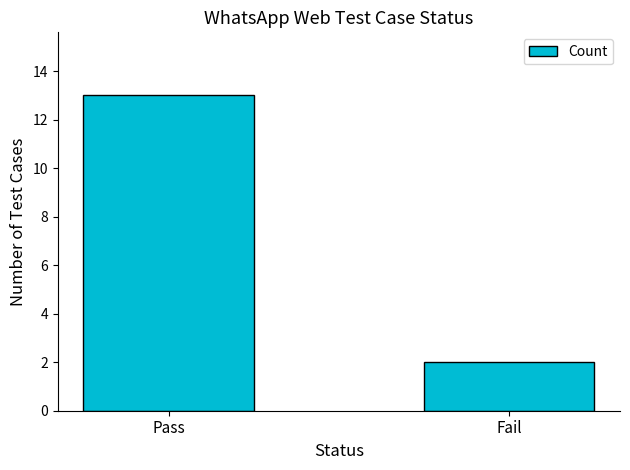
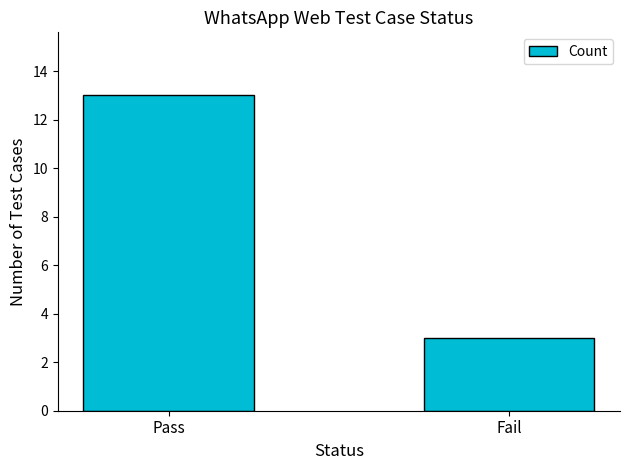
  {
    "Pass": 13,
-   "Fail": 2
+   "Fail": 3
  }
